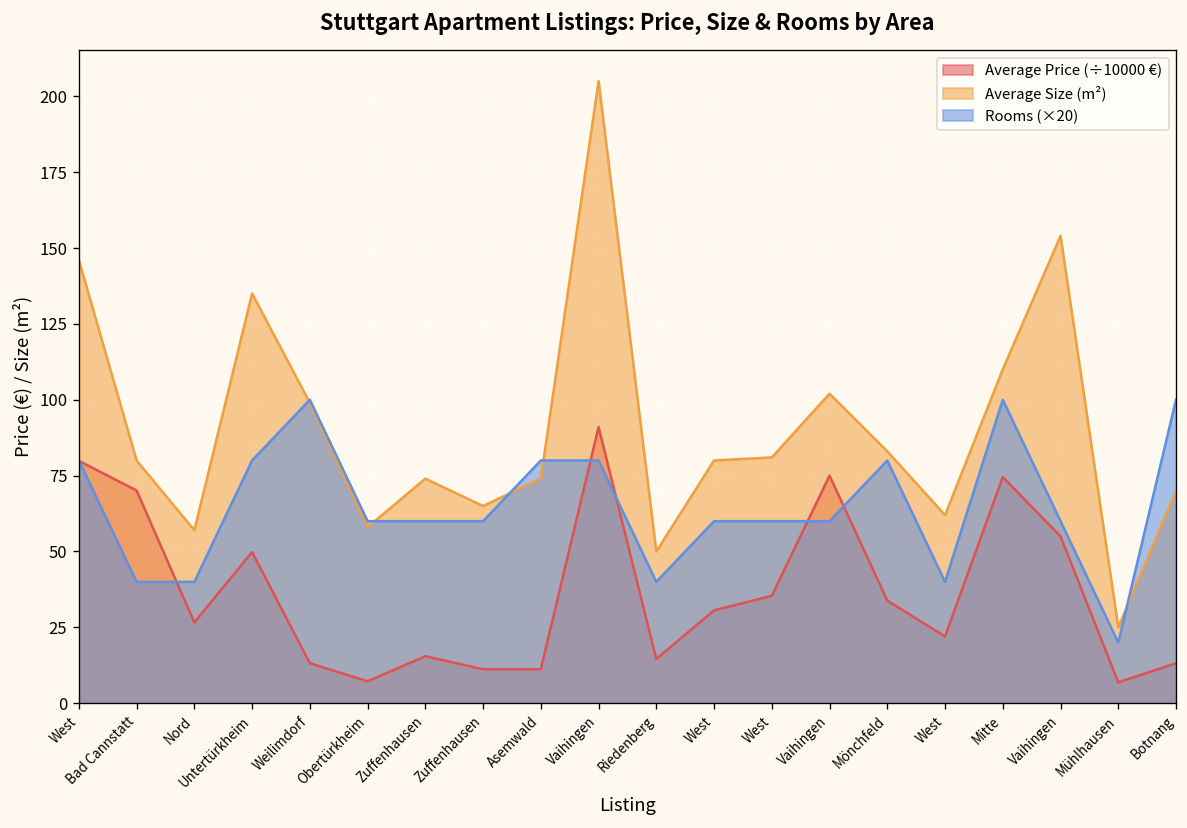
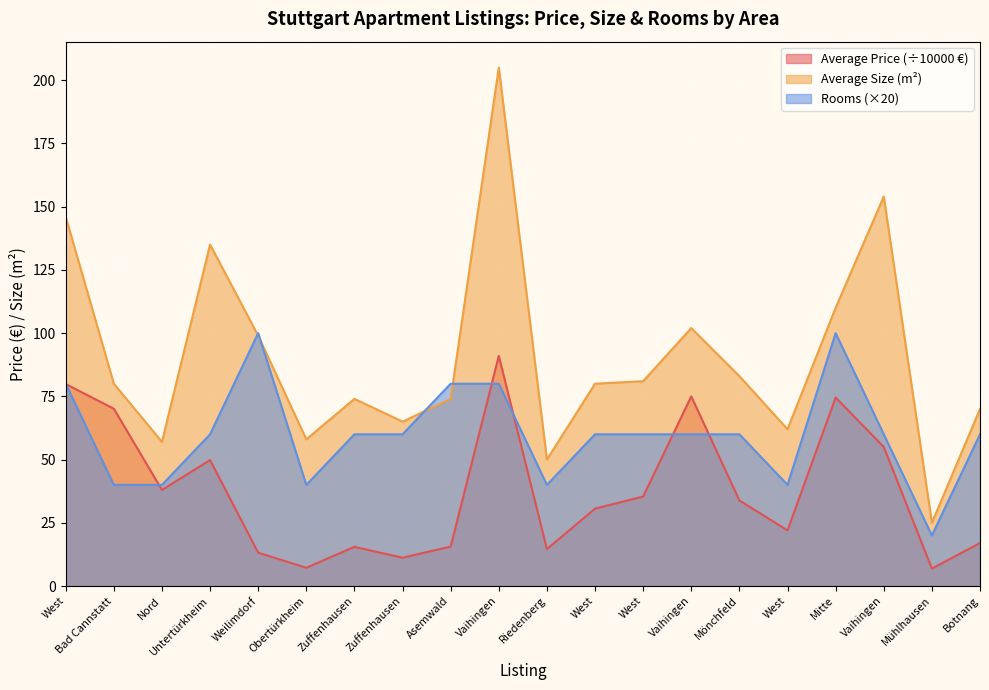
  {
    "Average Price (÷10000 €)": {
      "Bad Cannstatt": 70,
-     "Nord": 27,
+     "Nord": 38,
      "Untertürkheim": 50,
      "Weilimdorf": 13,
      "Obertürkheim": 7,
-     "Asemwald": 11,
+     "Asemwald": 16,
      "Riedenberg": 15,
      "Mönchfeld": 34,
      "Mitte": 75,
      "Mühlhausen": 7,
-     "Botnang": 13
+     "Botnang": 17
    },
    "Average Size (m²)": {
      "Bad Cannstatt": 80,
      "Nord": 57,
      "Untertürkheim": 135,
      "Weilimdorf": 99,
      "Obertürkheim": 58,
      "Asemwald": 74,
      "Riedenberg": 50,
      "Mönchfeld": 83,
      "Mitte": 110,
      "Mühlhausen": 25,
      "Botnang": 70
    },
    "Rooms (×20)": {
      "Bad Cannstatt": 40,
      "Nord": 40,
-     "Untertürkheim": 80,
+     "Untertürkheim": 60,
      "Weilimdorf": 100,
-     "Obertürkheim": 60,
+     "Obertürkheim": 40,
      "Asemwald": 80,
      "Riedenberg": 40,
-     "Mönchfeld": 80,
+     "Mönchfeld": 60,
      "Mitte": 100,
      "Mühlhausen": 20,
-     "Botnang": 100
+     "Botnang": 60
    }
  }
